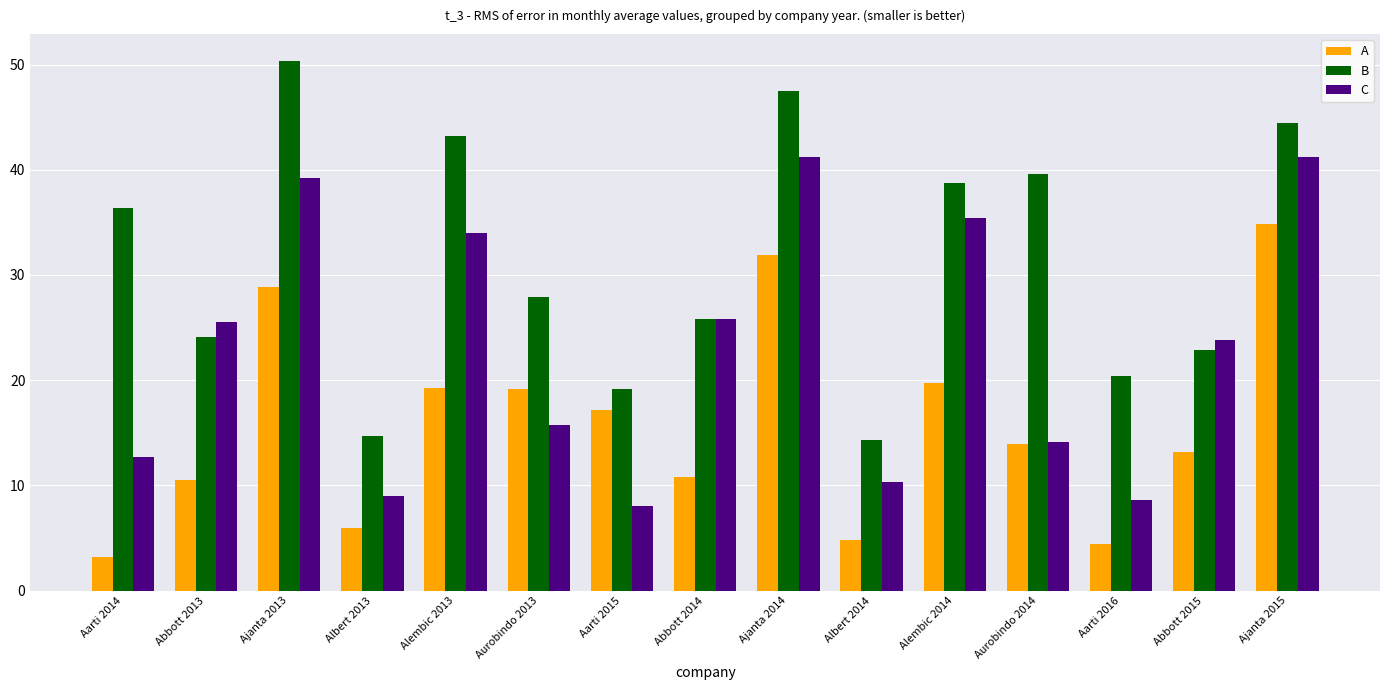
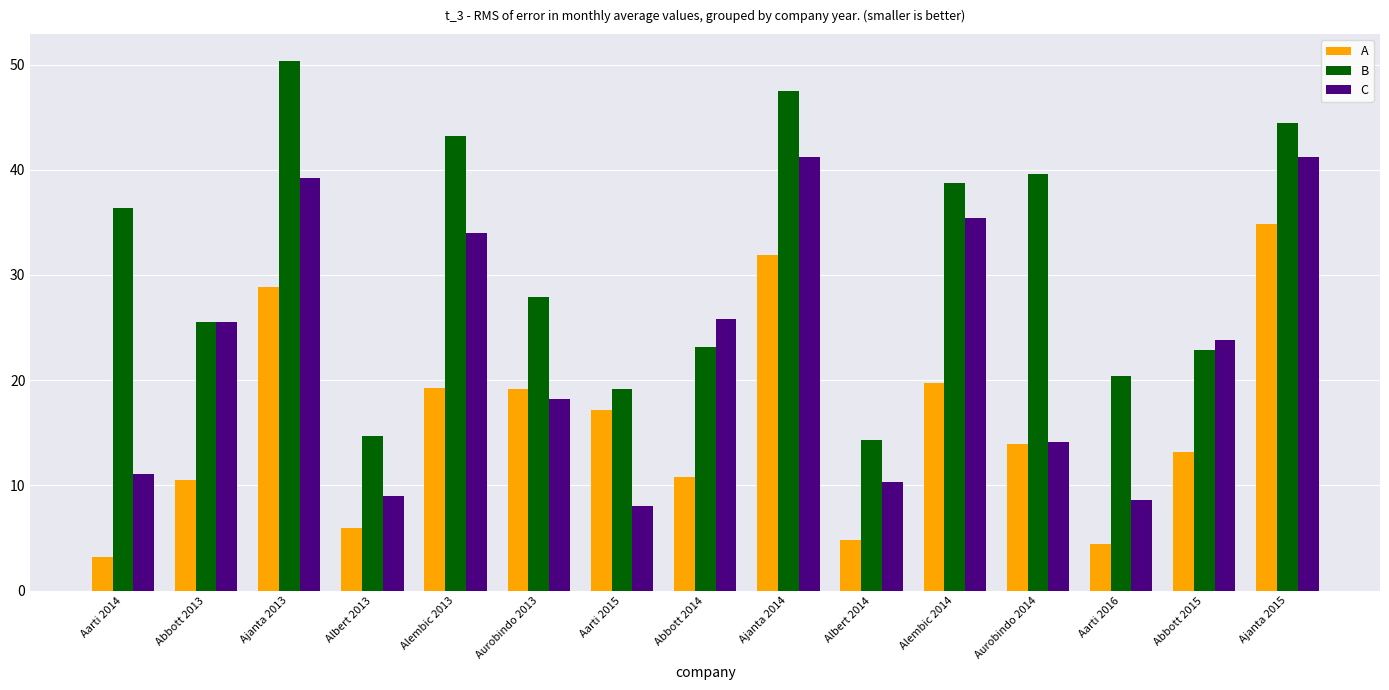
  {
    "A": {
      "Aarti 2014": 3.2,
      "Abbott 2013": 10.5,
      "Ajanta 2013": 28.9,
      "Albert 2013": 5.9,
      "Alembic 2013": 19.2,
      "Aurobindo 2013": 19.2,
      "Aarti 2015": 17.1,
      "Abbott 2014": 10.8,
      "Ajanta 2014": 31.9,
      "Albert 2014": 4.8,
      "Alembic 2014": 19.8,
      "Aurobindo 2014": 13.9,
      "Aarti 2016": 4.4,
      "Abbott 2015": 13.1,
      "Ajanta 2015": 34.8
    },
    "B": {
      "Aarti 2014": 36.3,
-     "Abbott 2013": 24.1,
+     "Abbott 2013": 25.5,
      "Ajanta 2013": 50.4,
      "Albert 2013": 14.7,
      "Alembic 2013": 43.2,
      "Aurobindo 2013": 27.9,
      "Aarti 2015": 19.2,
-     "Abbott 2014": 25.8,
+     "Abbott 2014": 23.2,
      "Ajanta 2014": 47.5,
      "Albert 2014": 14.3,
      "Alembic 2014": 38.8,
      "Aurobindo 2014": 39.6,
      "Aarti 2016": 20.4,
      "Abbott 2015": 22.9,
      "Ajanta 2015": 44.4
    },
    "C": {
-     "Aarti 2014": 12.7,
+     "Aarti 2014": 11.1,
      "Abbott 2013": 25.5,
      "Ajanta 2013": 39.3,
      "Albert 2013": 9.0,
      "Alembic 2013": 34.0,
-     "Aurobindo 2013": 15.7,
+     "Aurobindo 2013": 18.2,
      "Aarti 2015": 8.1,
      "Abbott 2014": 25.8,
      "Ajanta 2014": 41.2,
      "Albert 2014": 10.3,
      "Alembic 2014": 35.4,
      "Aurobindo 2014": 14.1,
      "Aarti 2016": 8.6,
      "Abbott 2015": 23.8,
      "Ajanta 2015": 41.2
    }
  }
